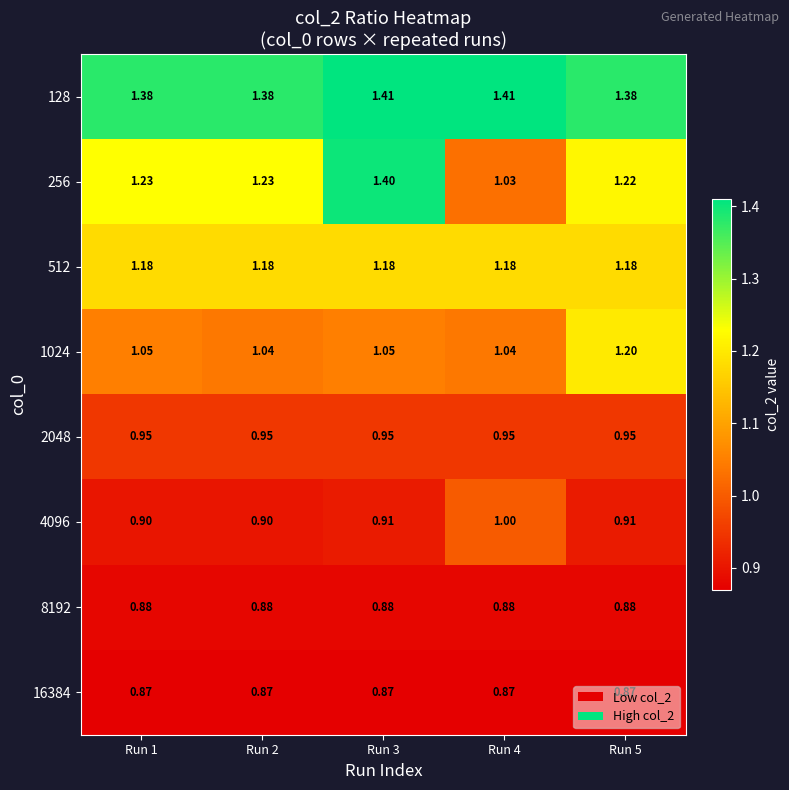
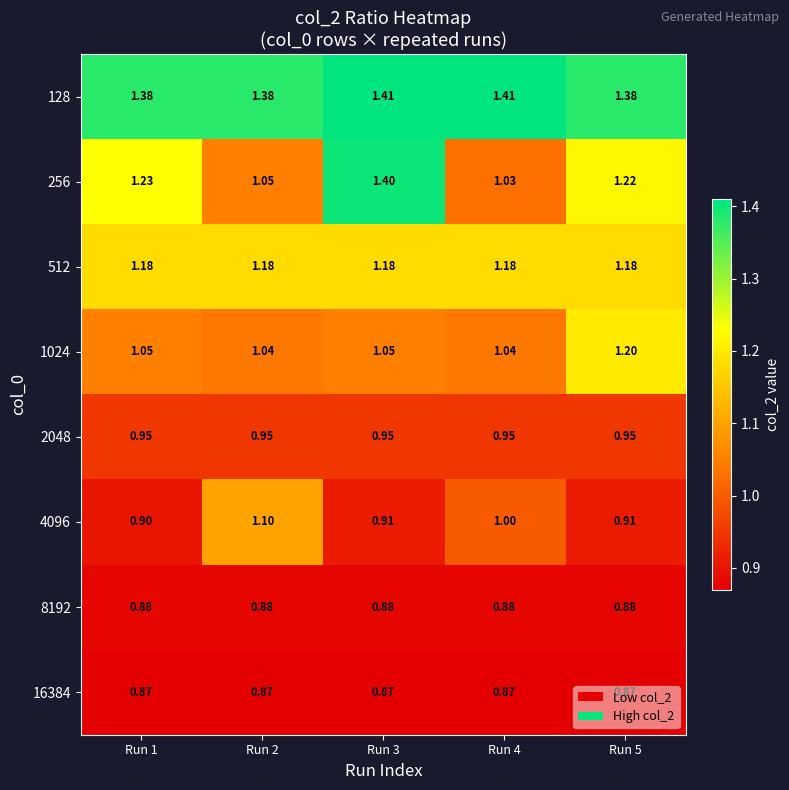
  {
    "128": {
      "Run 1": 1.38,
      "Run 2": 1.38,
      "Run 3": 1.41,
      "Run 4": 1.41,
      "Run 5": 1.38
    },
    "256": {
      "Run 1": 1.23,
-     "Run 2": 1.23,
+     "Run 2": 1.05,
      "Run 3": 1.40,
      "Run 4": 1.03,
      "Run 5": 1.22
    },
    "512": {
      "Run 1": 1.18,
      "Run 2": 1.18,
      "Run 3": 1.18,
      "Run 4": 1.18,
      "Run 5": 1.18
    },
    "1024": {
      "Run 1": 1.05,
      "Run 2": 1.04,
      "Run 3": 1.05,
      "Run 4": 1.04,
      "Run 5": 1.20
    },
    "2048": {
      "Run 1": 0.95,
      "Run 2": 0.95,
      "Run 3": 0.95,
      "Run 4": 0.95,
      "Run 5": 0.95
    },
    "4096": {
      "Run 1": 0.90,
-     "Run 2": 0.90,
+     "Run 2": 1.10,
      "Run 3": 0.91,
      "Run 4": 1.00,
      "Run 5": 0.91
    },
    "8192": {
      "Run 1": 0.88,
      "Run 2": 0.88,
      "Run 3": 0.88,
      "Run 4": 0.88,
      "Run 5": 0.88
    },
    "16384": {
      "Run 1": 0.87,
      "Run 2": 0.87,
      "Run 3": 0.87,
      "Run 4": 0.87
    }
  }
